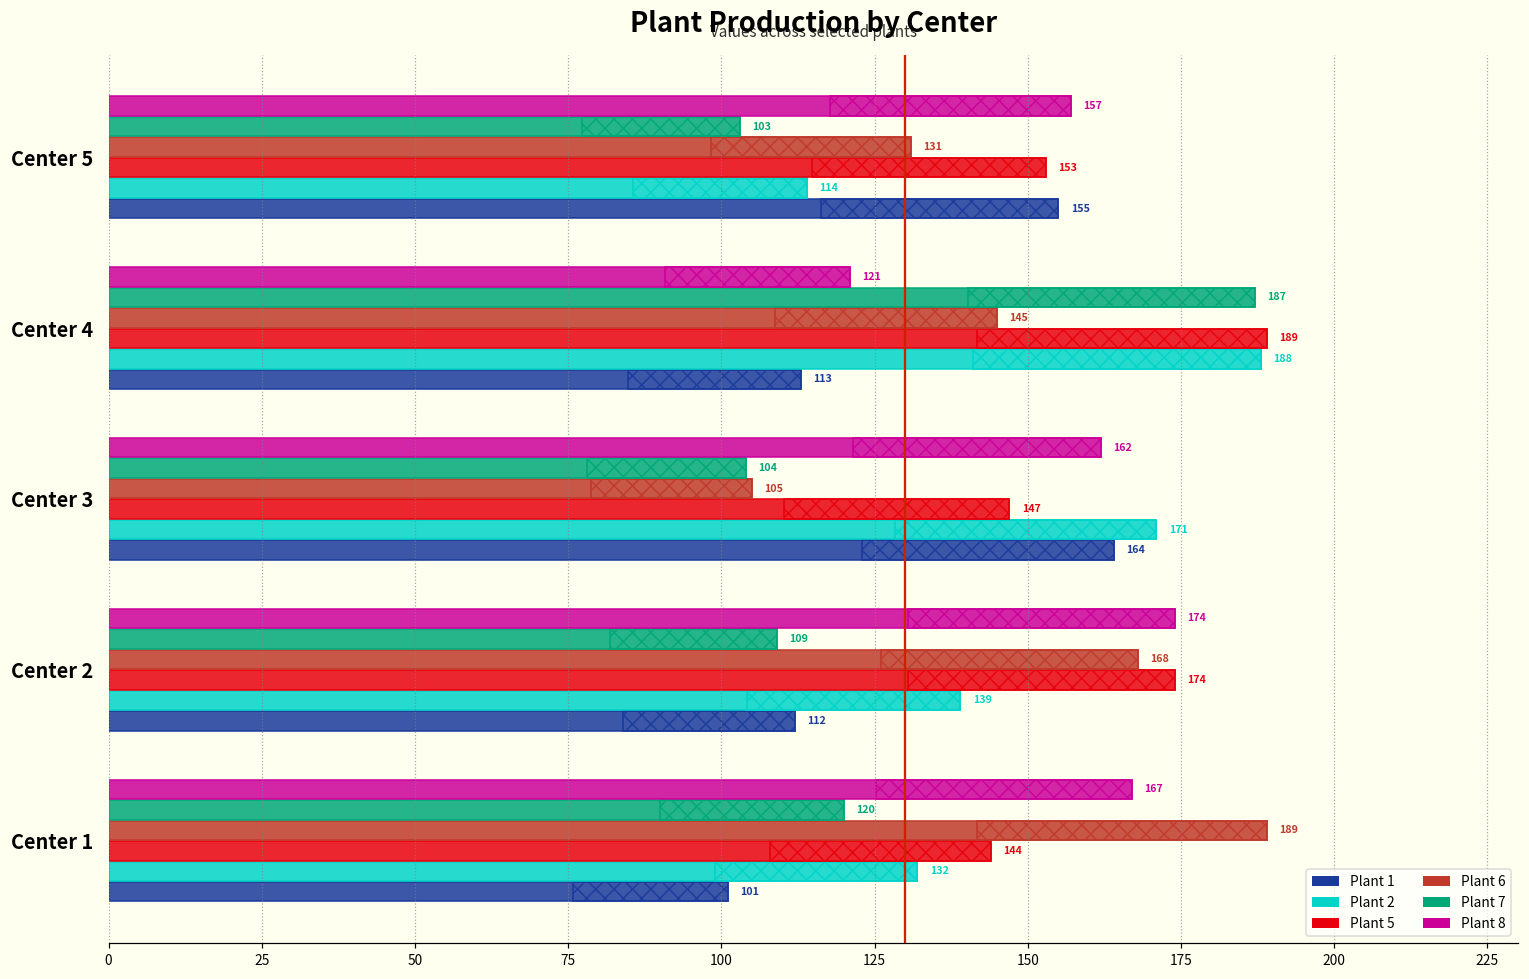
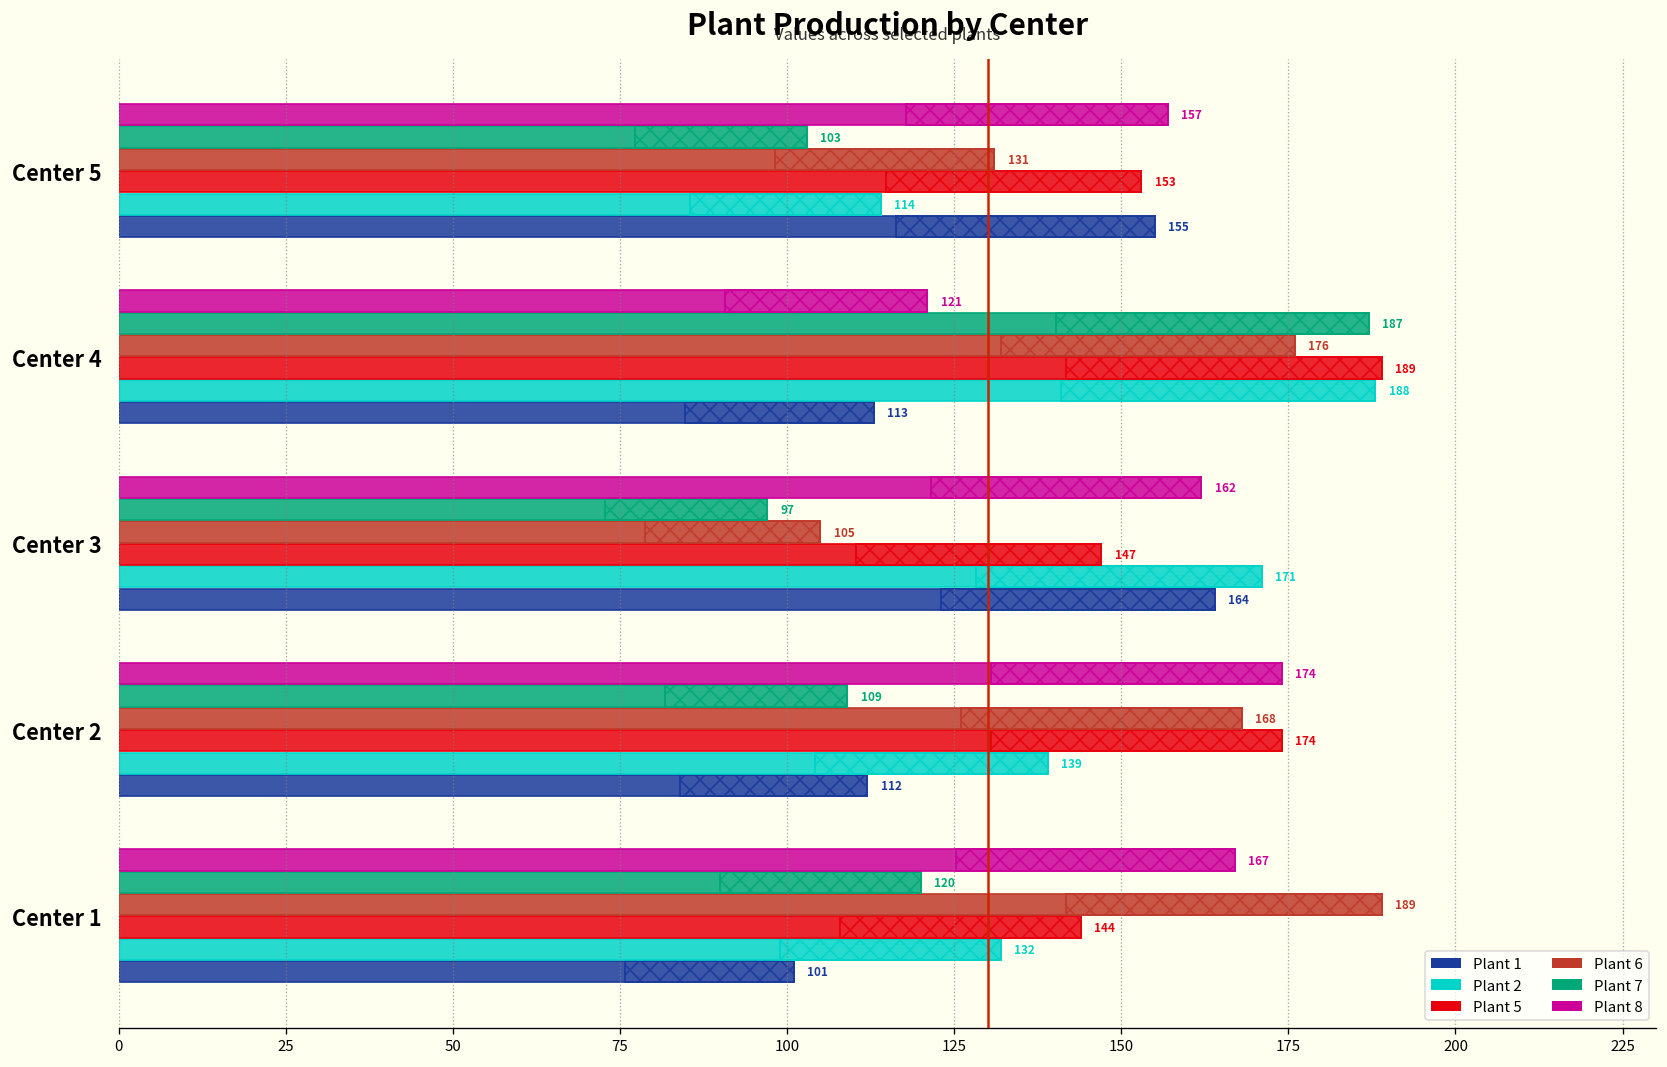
  {
    "Plant 1": {
      "Center 5": 155,
      "Center 4": 113,
      "Center 3": 164,
      "Center 2": 112,
      "Center 1": 101
    },
    "Plant 2": {
      "Center 5": 114,
      "Center 4": 188,
      "Center 3": 171,
      "Center 2": 139,
      "Center 1": 132
    },
    "Plant 5": {
      "Center 5": 153,
      "Center 4": 189,
      "Center 3": 147,
      "Center 2": 174,
      "Center 1": 144
    },
    "Plant 6": {
      "Center 5": 131,
-     "Center 4": 145,
+     "Center 4": 176,
      "Center 3": 105,
      "Center 2": 168,
      "Center 1": 189
    },
    "Plant 7": {
      "Center 5": 103,
      "Center 4": 187,
-     "Center 3": 104,
+     "Center 3": 97,
      "Center 2": 109,
      "Center 1": 120
    },
    "Plant 8": {
      "Center 5": 157,
      "Center 4": 121,
      "Center 3": 162,
      "Center 2": 174,
      "Center 1": 167
    }
  }
